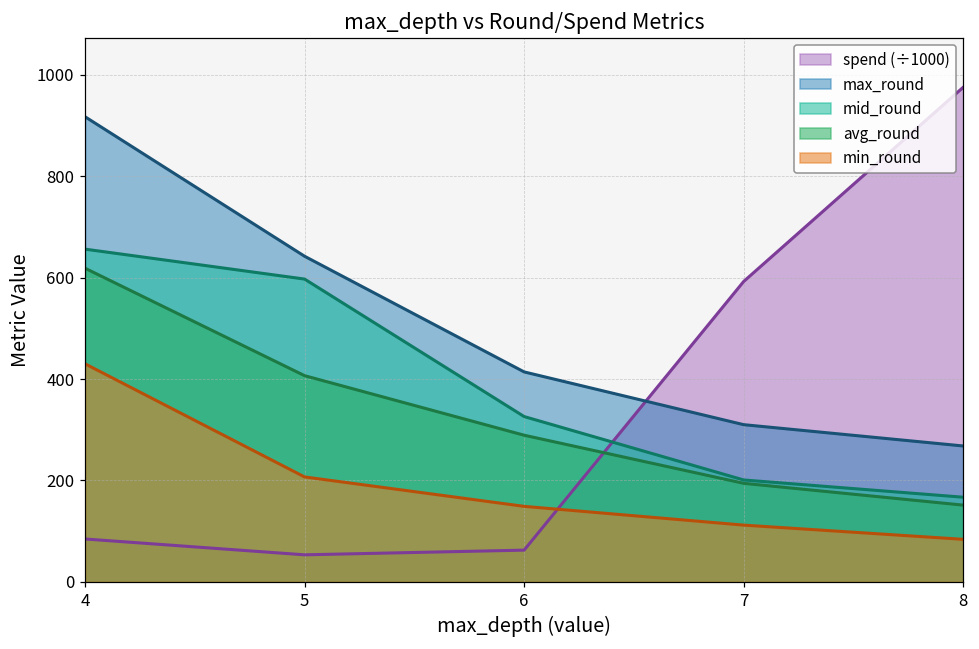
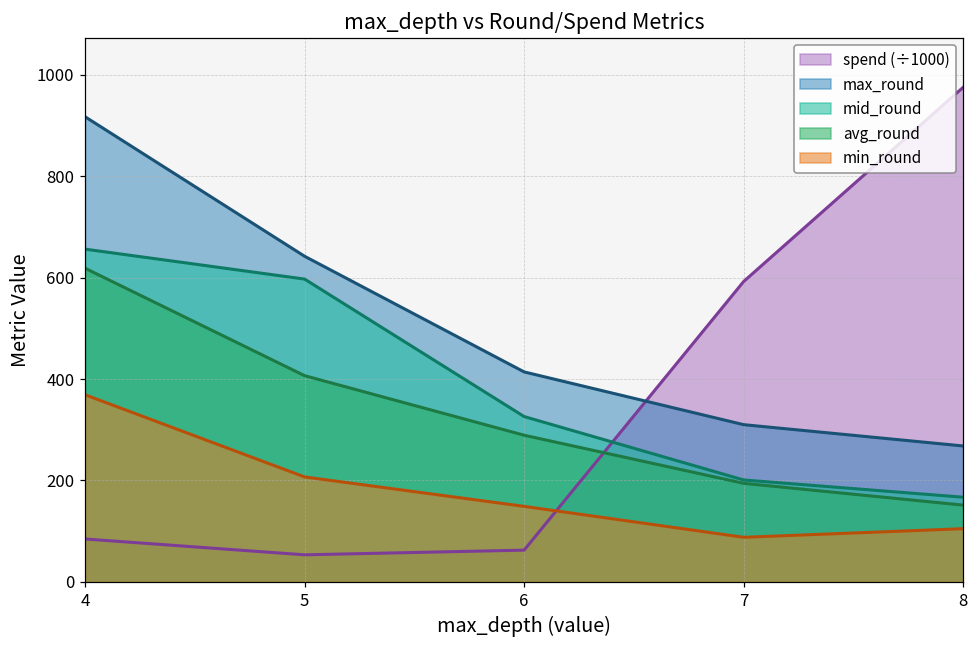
  {
    "spend (÷1000)": {
      "4": 80,
      "5": 50,
      "6": 60,
      "7": 590,
      "8": 980
    },
    "min_round": {
-     "4": 430,
+     "4": 370,
      "5": 210,
      "6": 150,
-     "7": 110,
-     "8": 80
+     "7": 90,
+     "8": 110
    }
  }
